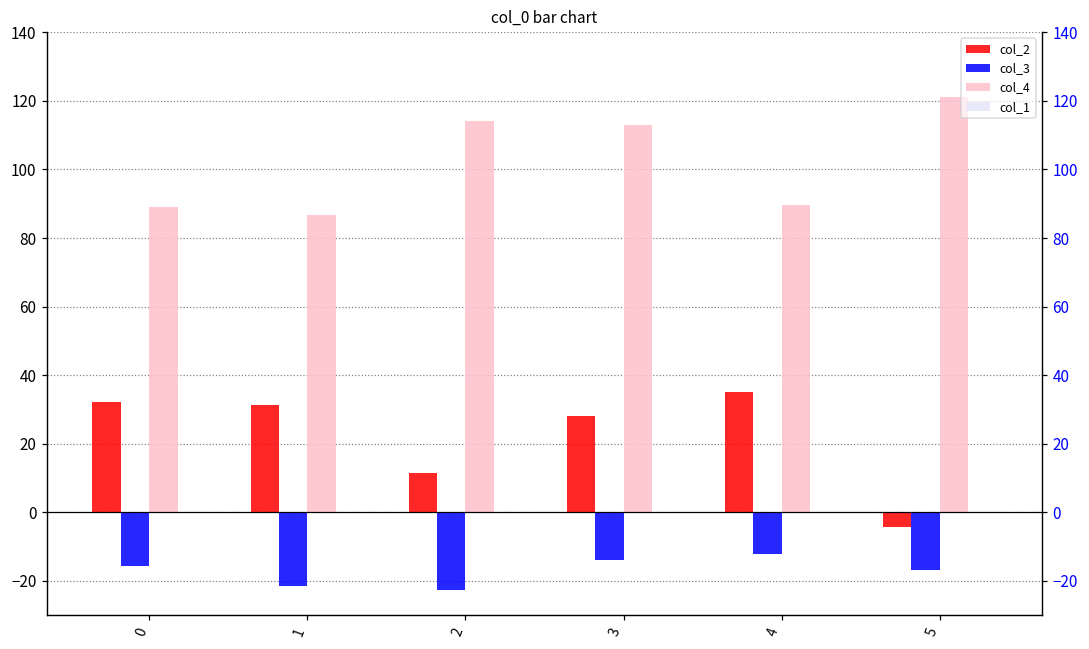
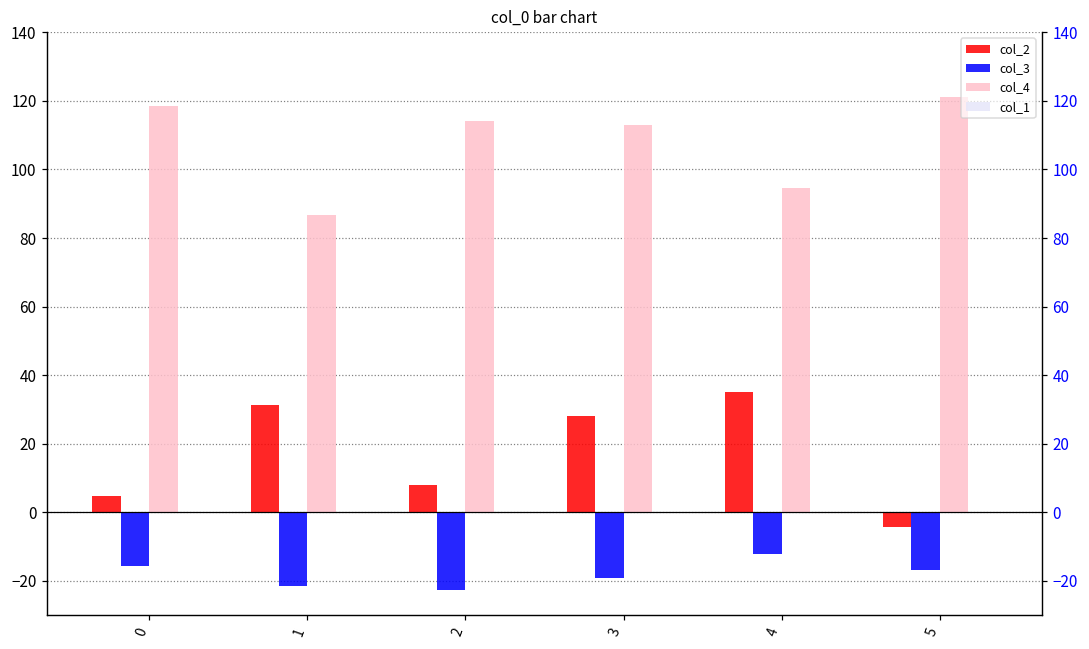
  {
    "col_2": {
-     "0": 32,
+     "0": 5,
      "1": 31,
-     "2": 11,
+     "2": 8,
      "3": 28,
      "4": 35,
      "5": -4
    },
    "col_3": {
      "0": -16,
      "1": -22,
      "2": -23,
-     "3": -14,
+     "3": -19,
      "4": -12,
      "5": -17
    },
    "col_4": {
-     "0": 89,
+     "0": 119,
      "1": 87,
      "2": 114,
      "3": 113,
-     "4": 90,
+     "4": 95,
      "5": 121
    },
    "col_1": {
      "0": 0,
      "1": 0,
      "2": 0,
      "3": 0,
      "4": 0,
      "5": 0
    }
  }
